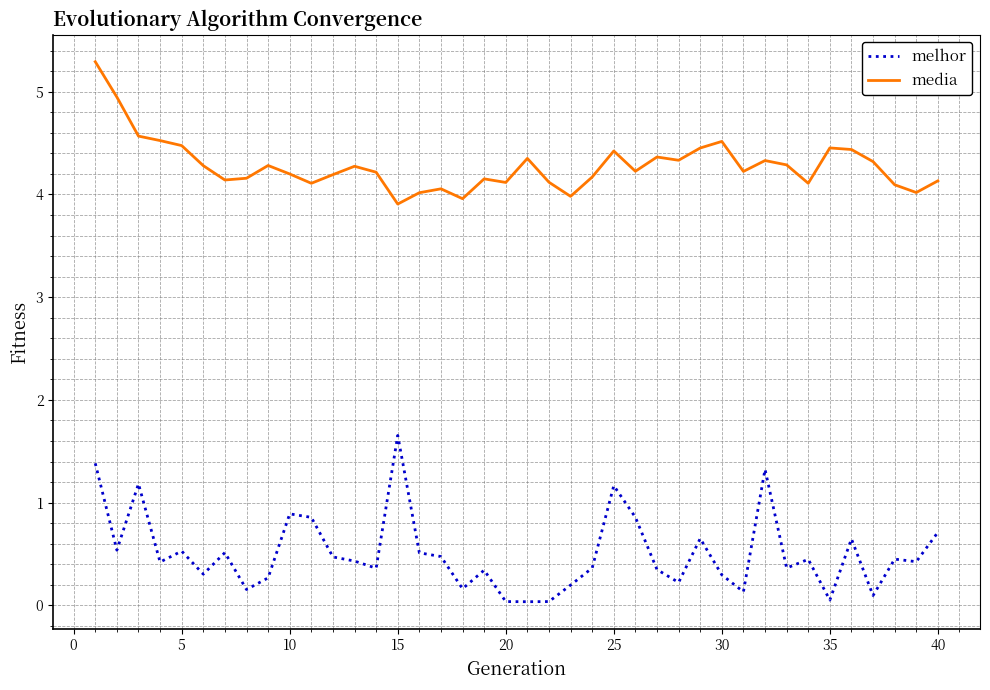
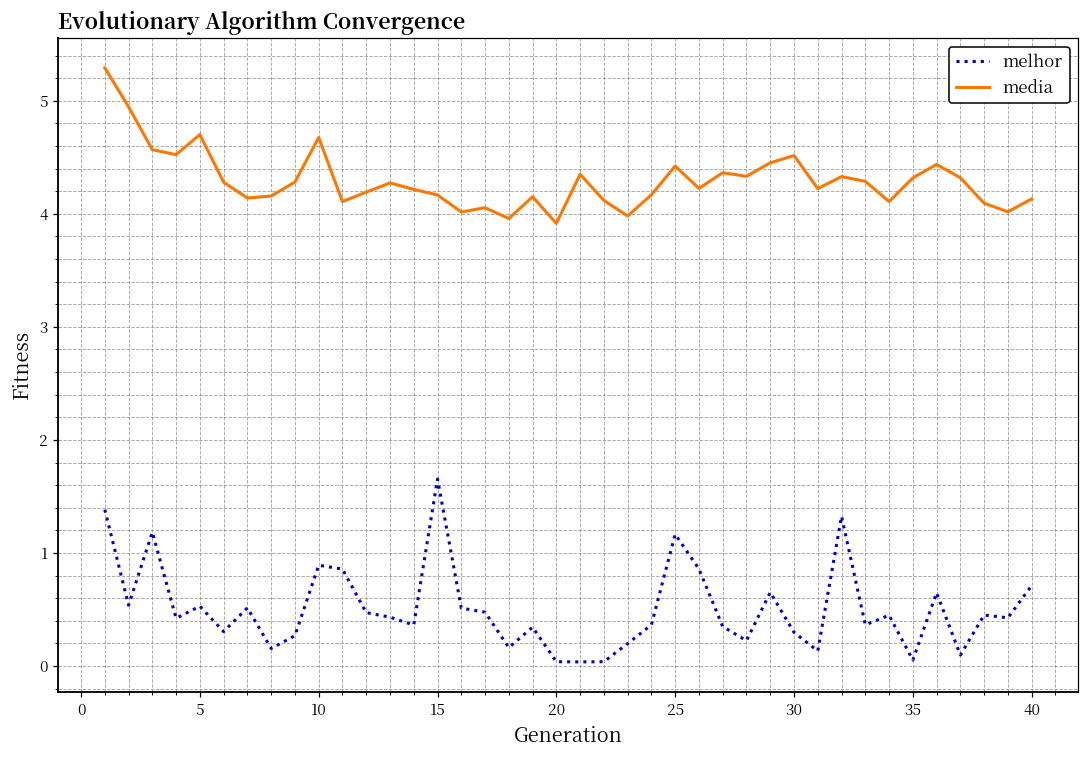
  {
    "melhor": {
      "5": 0.53,
      "10": 0.89,
      "15": 1.65,
      "20": 0.04,
      "25": 1.17,
      "30": 0.30,
      "35": 0.05,
      "40": 0.71
    },
    "media": {
-     "5": 4.48,
-     "10": 4.20,
-     "15": 3.91,
-     "20": 4.12,
+     "5": 4.70,
+     "10": 4.68,
+     "15": 4.17,
+     "20": 3.92,
      "25": 4.42,
      "30": 4.52,
-     "35": 4.45,
+     "35": 4.32,
      "40": 4.13
    }
  }
